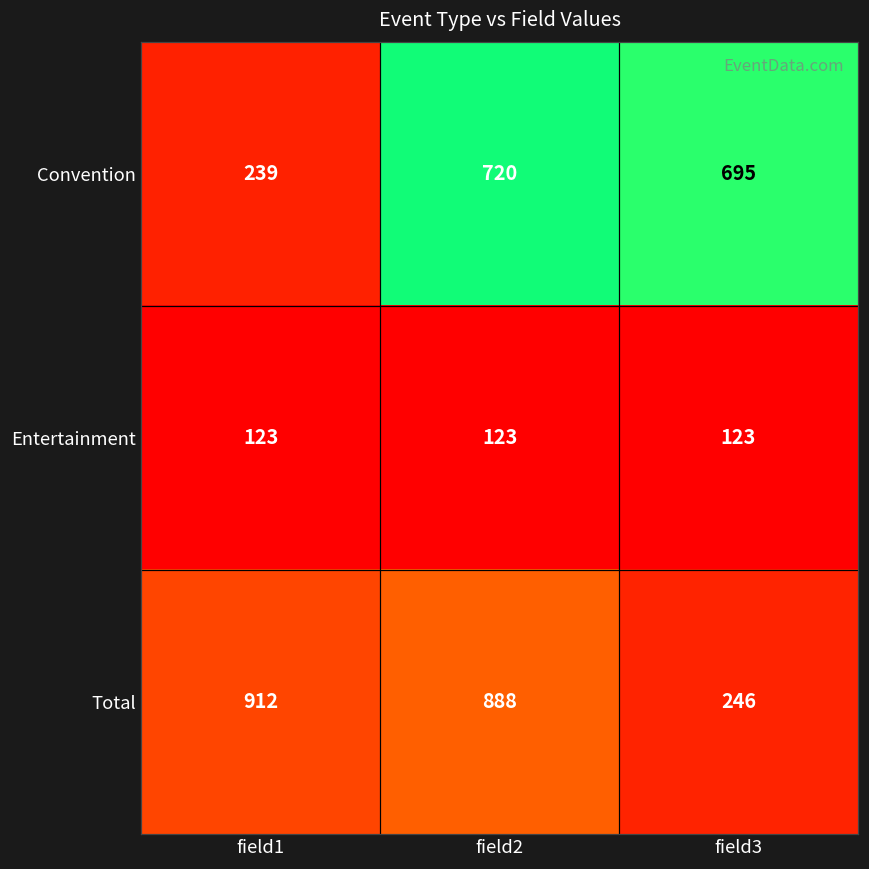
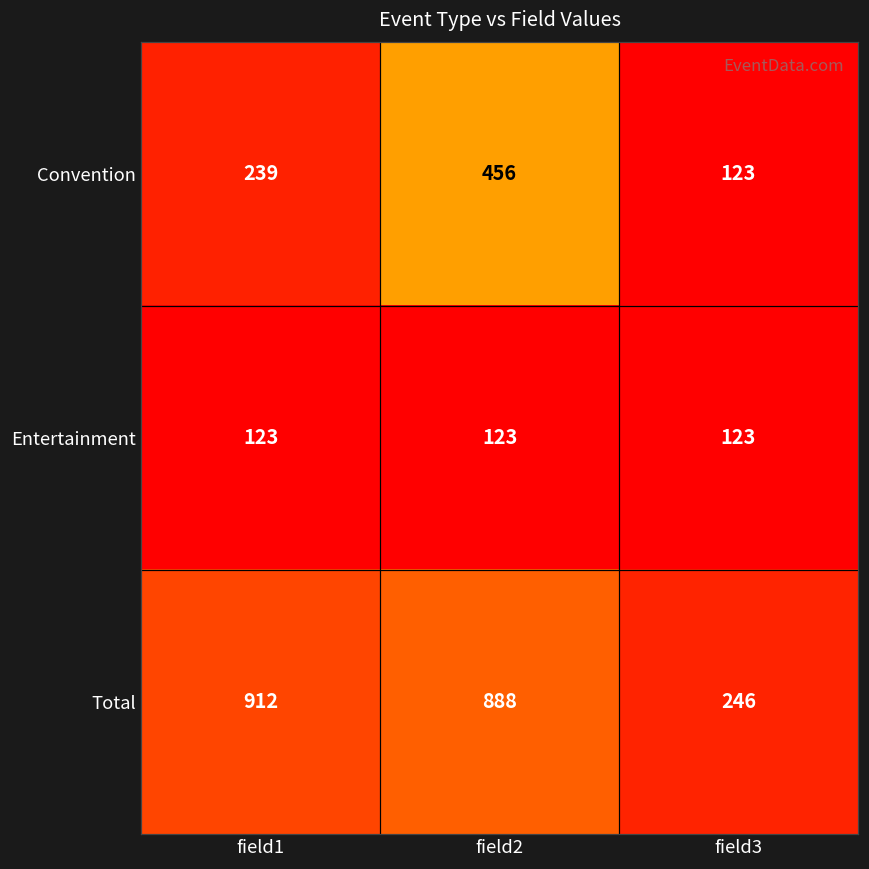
  {
    "Convention": {
      "field1": 239,
-     "field2": 720,
-     "field3": 695
+     "field2": 456,
+     "field3": 123
    },
    "Entertainment": {
      "field1": 123,
      "field2": 123,
      "field3": 123
    },
    "Total": {
      "field1": 912,
      "field2": 888,
      "field3": 246
    }
  }
